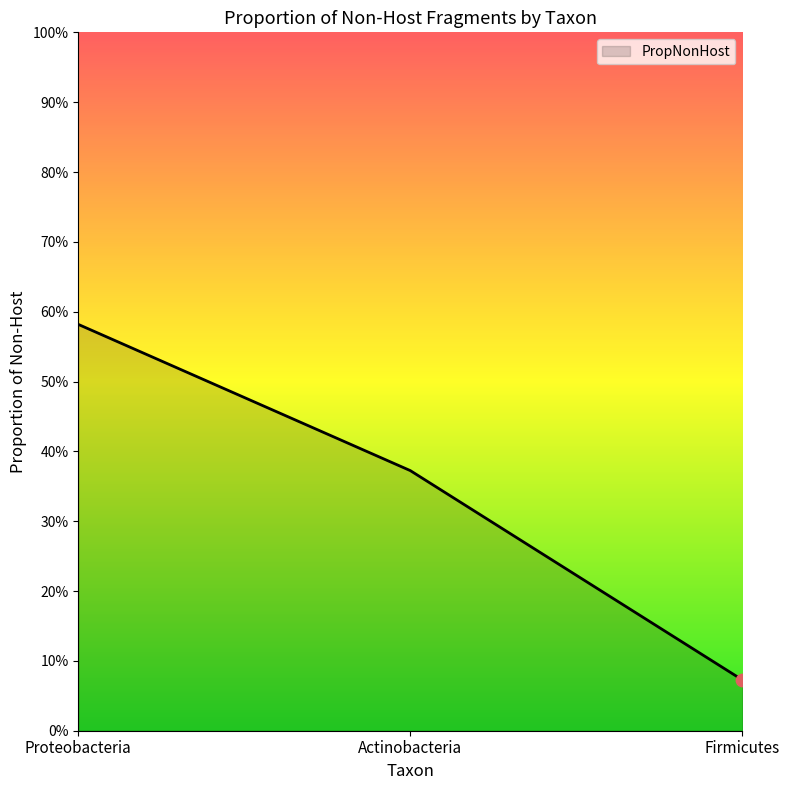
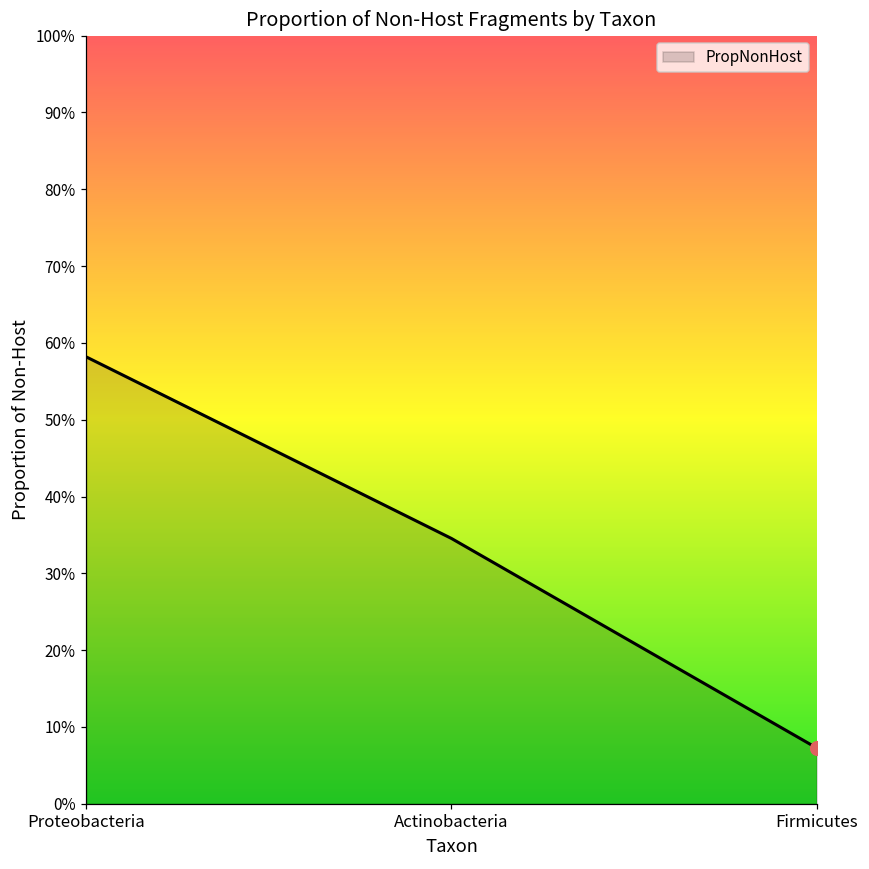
  {
    "PropNonHost": {
      "Proteobacteria": "58%",
-     "Actinobacteria": "37%"
+     "Actinobacteria": "35%"
    }
  }
